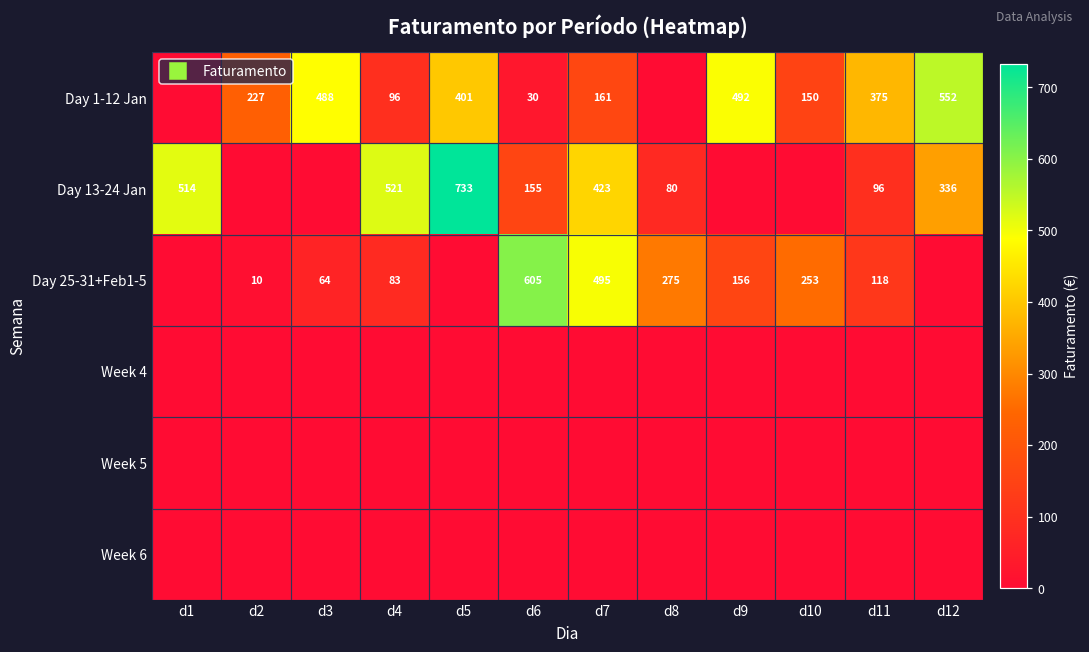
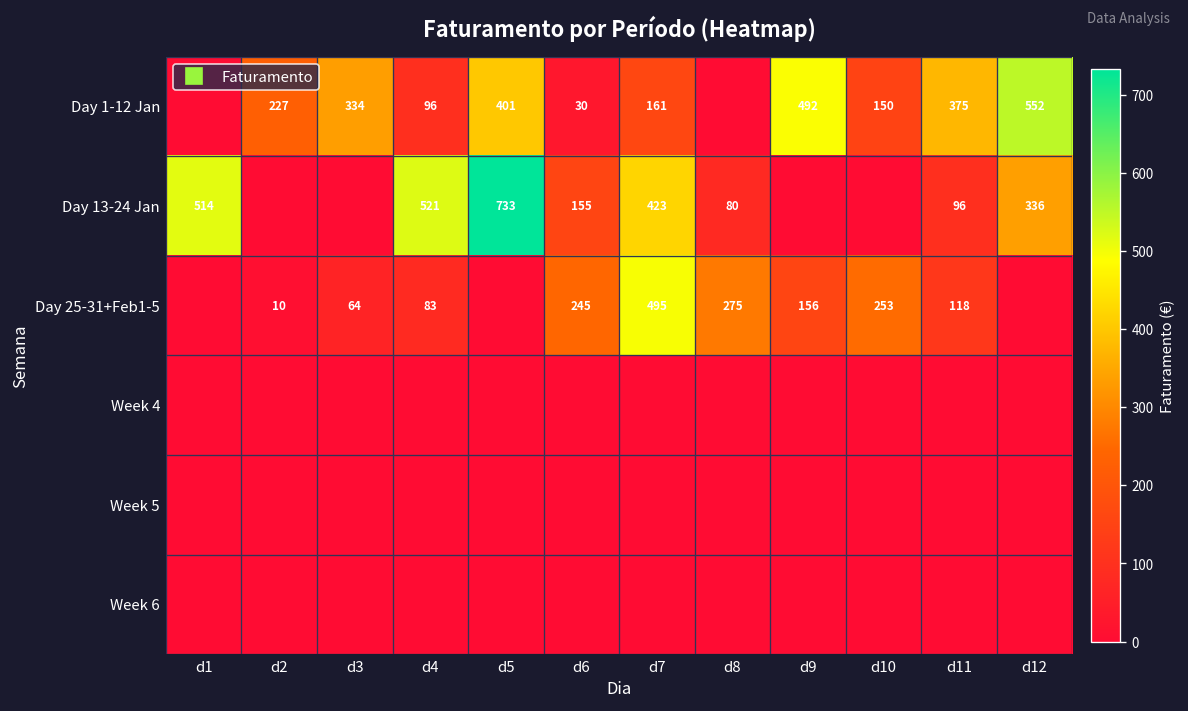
  {
    "Day 1-12 Jan": {
      "d2": 227,
-     "d3": 488,
+     "d3": 334,
      "d4": 96,
      "d5": 401,
      "d6": 30,
      "d7": 161,
      "d9": 492,
      "d10": 150,
      "d11": 375,
      "d12": 552
    },
    "Day 13-24 Jan": {
      "d1": 514,
      "d4": 521,
      "d5": 733,
      "d6": 155,
      "d7": 423,
      "d8": 80,
      "d11": 96,
      "d12": 336
    },
    "Day 25-31+Feb1-5": {
      "d2": 10,
      "d3": 64,
      "d4": 83,
-     "d6": 605,
+     "d6": 245,
      "d7": 495,
      "d8": 275,
      "d9": 156,
      "d10": 253,
      "d11": 118
    }
  }
